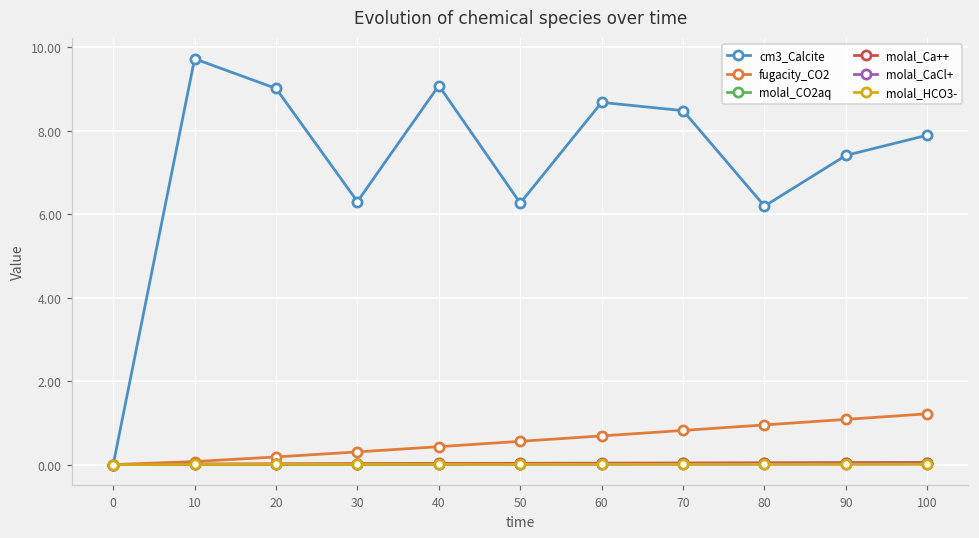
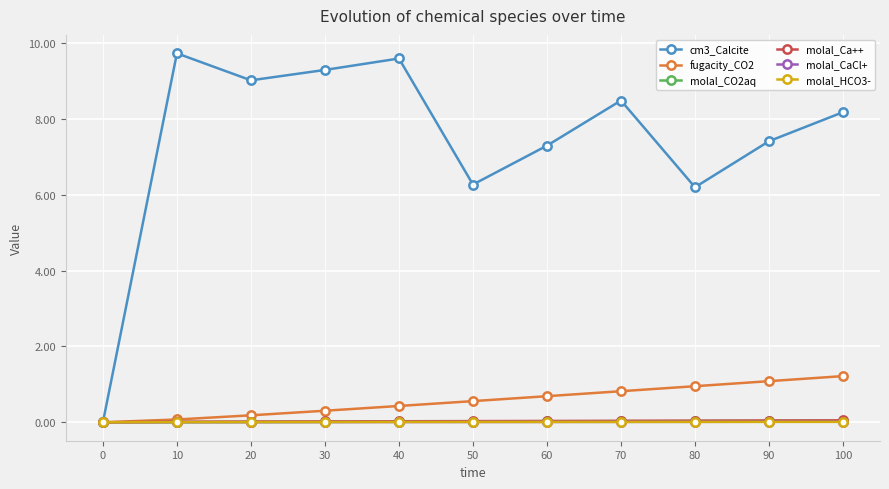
  {
    "cm3_Calcite": {
      "10": 9.7,
      "20": 9.0,
-     "30": 6.3,
-     "40": 9.1,
+     "30": 9.3,
+     "40": 9.6,
      "50": 6.3,
-     "60": 8.7,
+     "60": 7.3,
      "70": 8.5,
      "80": 6.2,
      "90": 7.4,
-     "100": 7.9
+     "100": 8.2
    }
  }
